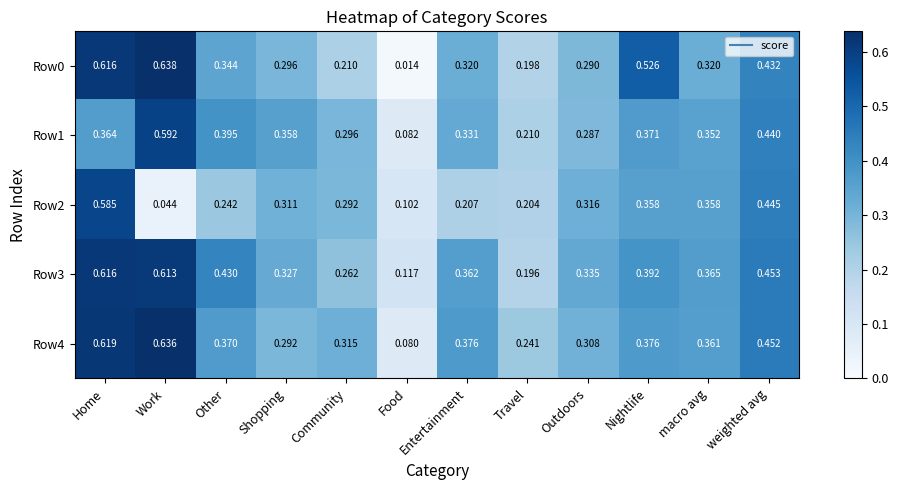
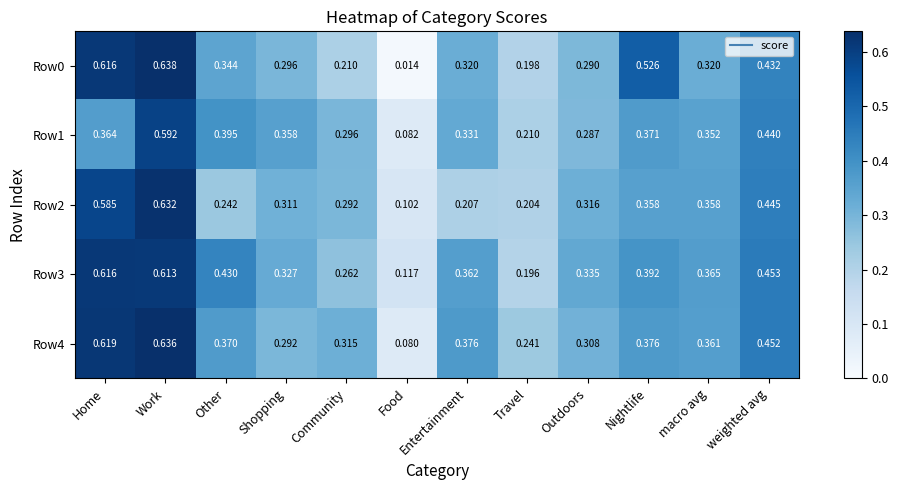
  {
    "Row0": {
      "Home": 0.616,
      "Work": 0.638,
      "Other": 0.344,
      "Shopping": 0.296,
      "Community": 0.210,
      "Food": 0.014,
      "Entertainment": 0.320,
      "Travel": 0.198,
      "Outdoors": 0.290,
      "Nightlife": 0.526,
      "macro avg": 0.320,
      "weighted avg": 0.432
    },
    "Row1": {
      "Home": 0.364,
      "Work": 0.592,
      "Other": 0.395,
      "Shopping": 0.358,
      "Community": 0.296,
      "Food": 0.082,
      "Entertainment": 0.331,
      "Travel": 0.210,
      "Outdoors": 0.287,
      "Nightlife": 0.371,
      "macro avg": 0.352,
      "weighted avg": 0.440
    },
    "Row2": {
      "Home": 0.585,
-     "Work": 0.044,
+     "Work": 0.632,
      "Other": 0.242,
      "Shopping": 0.311,
      "Community": 0.292,
      "Food": 0.102,
      "Entertainment": 0.207,
      "Travel": 0.204,
      "Outdoors": 0.316,
      "Nightlife": 0.358,
      "macro avg": 0.358,
      "weighted avg": 0.445
    },
    "Row3": {
      "Home": 0.616,
      "Work": 0.613,
      "Other": 0.430,
      "Shopping": 0.327,
      "Community": 0.262,
      "Food": 0.117,
      "Entertainment": 0.362,
      "Travel": 0.196,
      "Outdoors": 0.335,
      "Nightlife": 0.392,
      "macro avg": 0.365,
      "weighted avg": 0.453
    },
    "Row4": {
      "Home": 0.619,
      "Work": 0.636,
      "Other": 0.370,
      "Shopping": 0.292,
      "Community": 0.315,
      "Food": 0.080,
      "Entertainment": 0.376,
      "Travel": 0.241,
      "Outdoors": 0.308,
      "Nightlife": 0.376,
      "macro avg": 0.361,
      "weighted avg": 0.452
    }
  }
